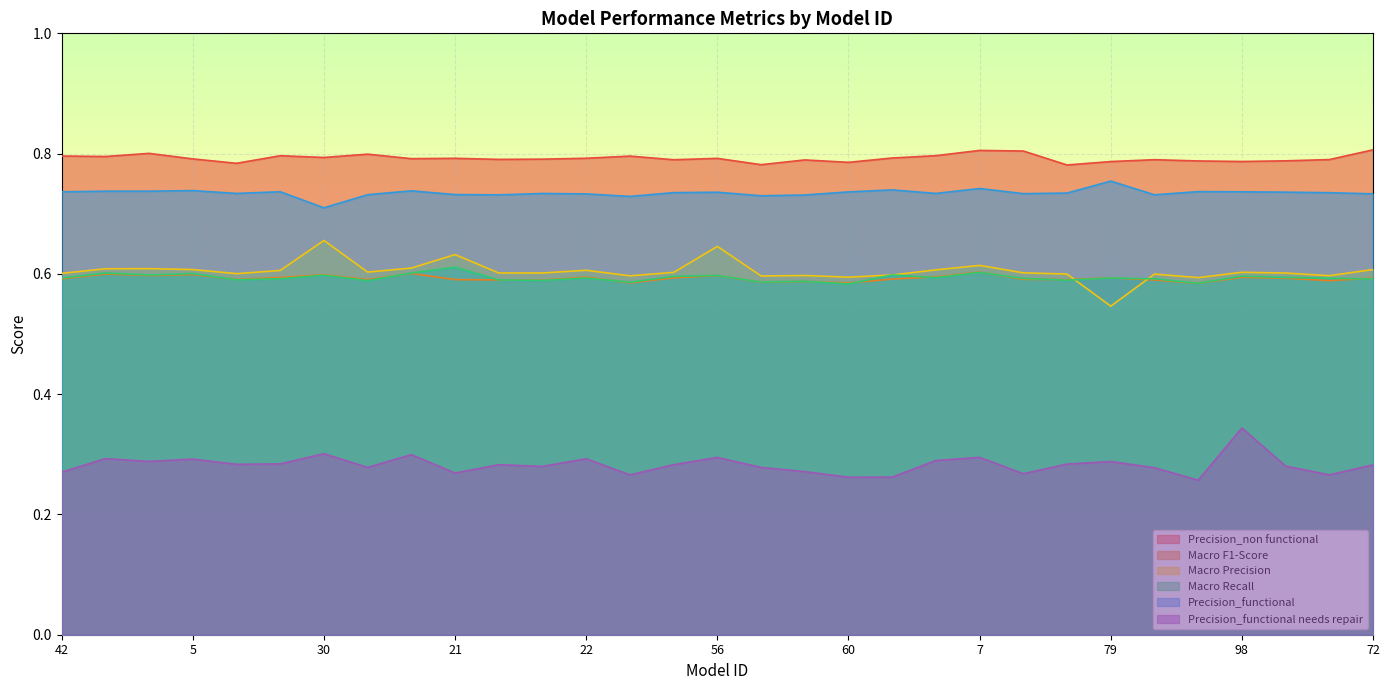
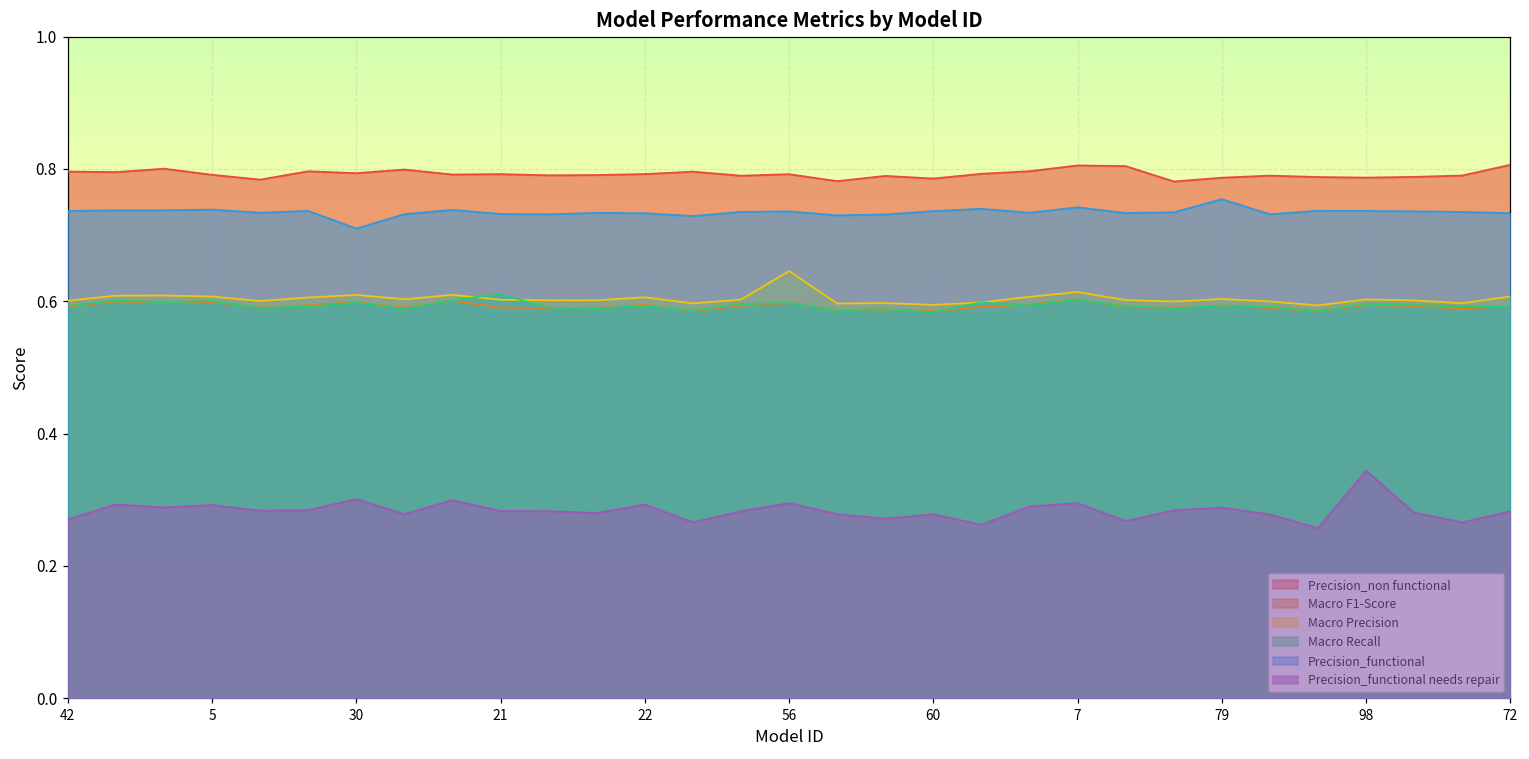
  {
    "Macro Precision": {
      "42": 0.60,
-     "30": 0.66,
-     "21": 0.63,
+     "30": 0.61,
+     "21": 0.60,
      "56": 0.65,
      "60": 0.59,
-     "79": 0.55,
+     "79": 0.60,
      "98": 0.60,
      "72": 0.61
    },
    "Macro Recall": {
      "21": 0.61
    },
    "Precision_functional": {
      "42": 0.74,
      "30": 0.71,
      "21": 0.73,
      "56": 0.74,
      "60": 0.74,
      "79": 0.75,
      "98": 0.74,
      "72": 0.73
    },
    "Precision_functional needs repair": {
      "42": 0.27,
      "30": 0.30,
-     "21": 0.27,
+     "21": 0.28,
      "56": 0.29,
-     "60": 0.26,
+     "60": 0.28,
      "79": 0.29,
      "98": 0.34,
      "72": 0.28
    }
  }
